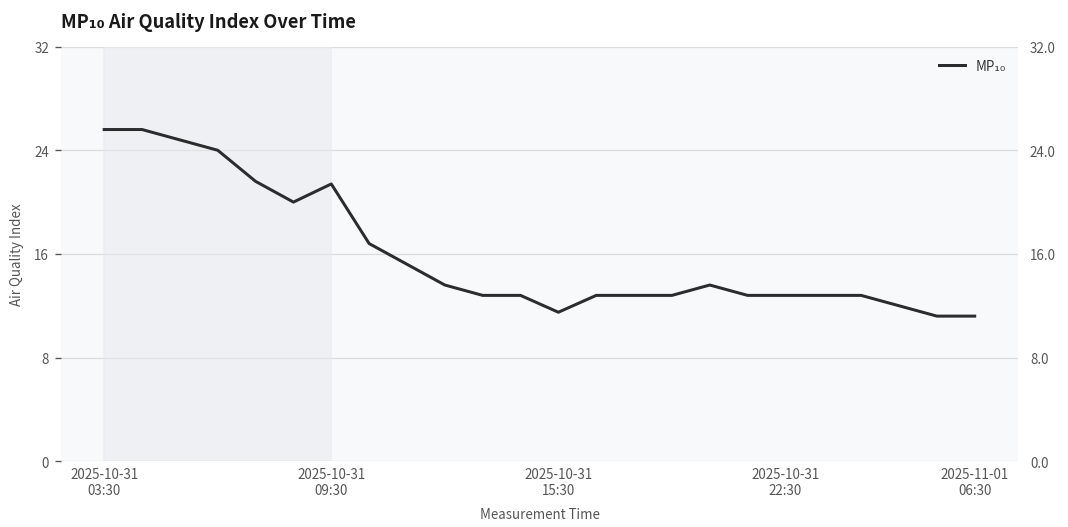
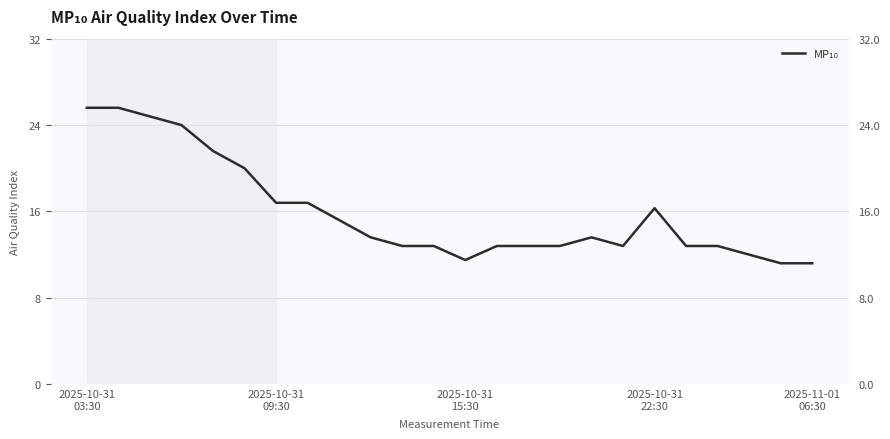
  {
    "2025-10-31 03:30": 25.6,
-   "2025-10-31 09:30": 21.4,
+   "2025-10-31 09:30": 16.8,
    "2025-10-31 15:30": 11.5,
-   "2025-10-31 22:30": 12.8,
+   "2025-10-31 22:30": 16.3,
    "2025-11-01 06:30": 11.2
  }
